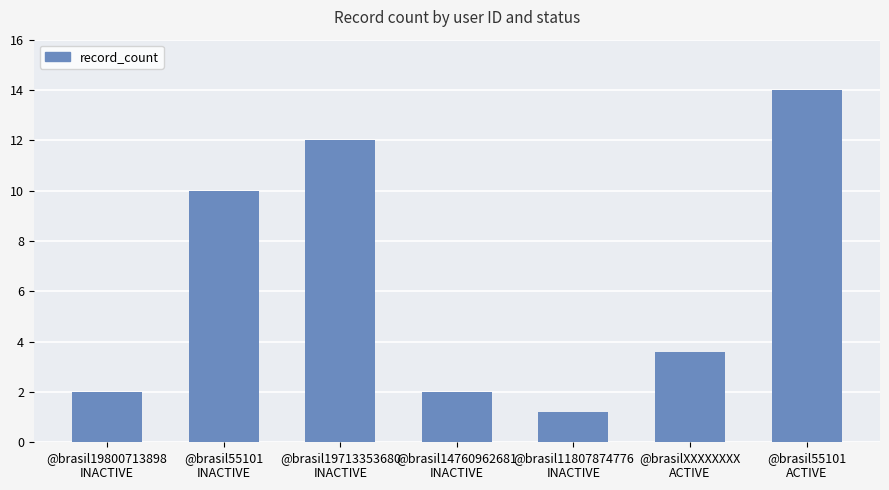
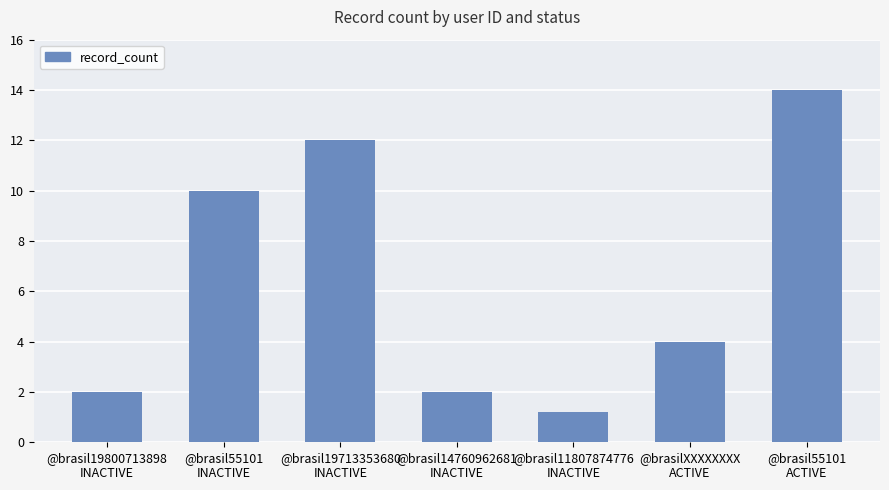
  {
    "@brasil19800713898 INACTIVE": 2.0,
    "@brasil55101 INACTIVE": 10.0,
    "@brasil19713353680 INACTIVE": 12.0,
    "@brasil14760962681 INACTIVE": 2.0,
    "@brasil11807874776 INACTIVE": 1.2,
-   "@brasilXXXXXXXX ACTIVE": 3.6,
+   "@brasilXXXXXXXX ACTIVE": 4.0,
    "@brasil55101 ACTIVE": 14.0
  }
